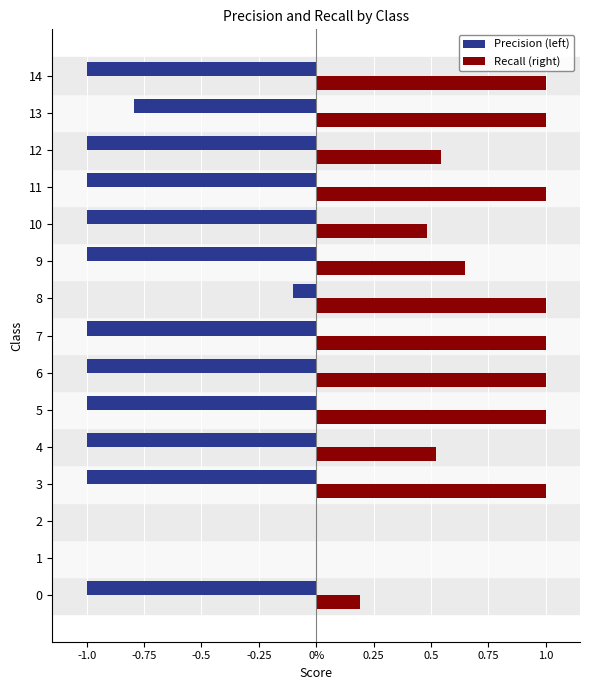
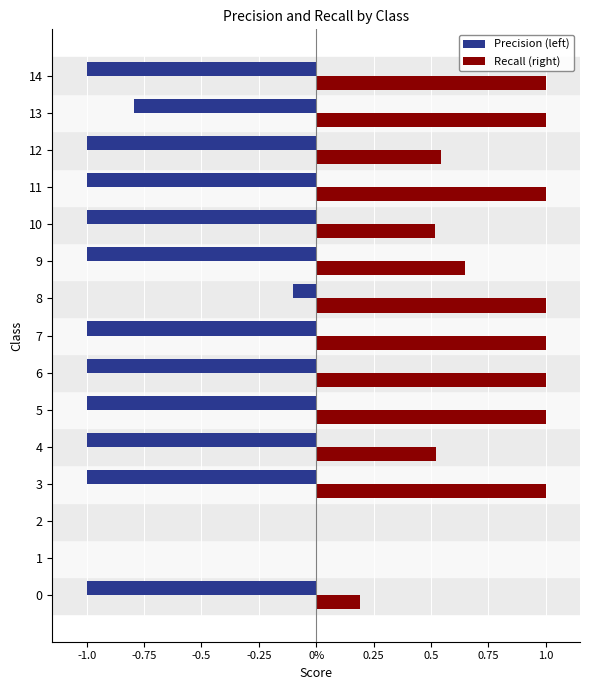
  {
    "Precision (left)": {
      "14": -1.00,
      "13": -0.79,
      "12": -1.00,
      "11": -1.00,
      "10": -1.00,
      "9": -1.00,
      "8": -0.10,
      "7": -1.00,
      "6": -1.00,
      "5": -1.00,
      "4": -1.00,
      "3": -1.00,
      "2": 0.00,
      "1": 0.00,
      "0": -1.00
    },
    "Recall (right)": {
      "14": 1.00,
      "13": 1.00,
      "12": 0.54,
      "11": 1.00,
-     "10": 0.48,
+     "10": 0.52,
      "9": 0.65,
      "8": 1.00,
      "7": 1.00,
      "6": 1.00,
      "5": 1.00,
      "4": 0.52,
      "3": 1.00,
      "2": 0.00,
      "1": 0.00,
      "0": 0.19
    }
  }
